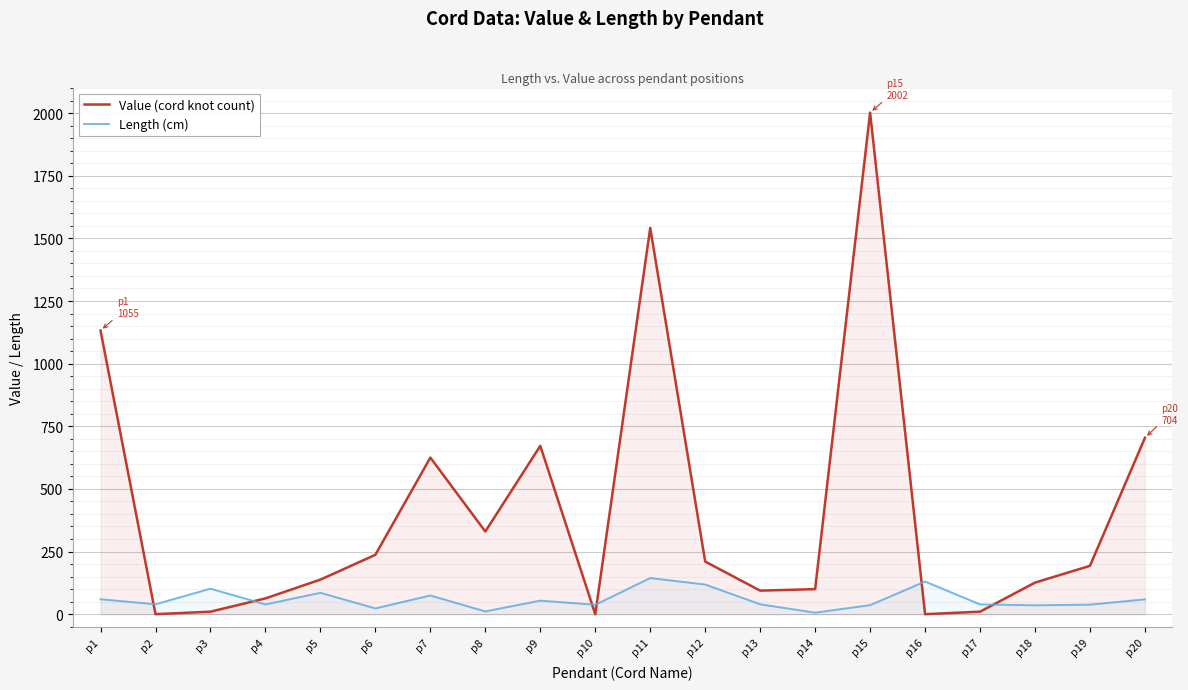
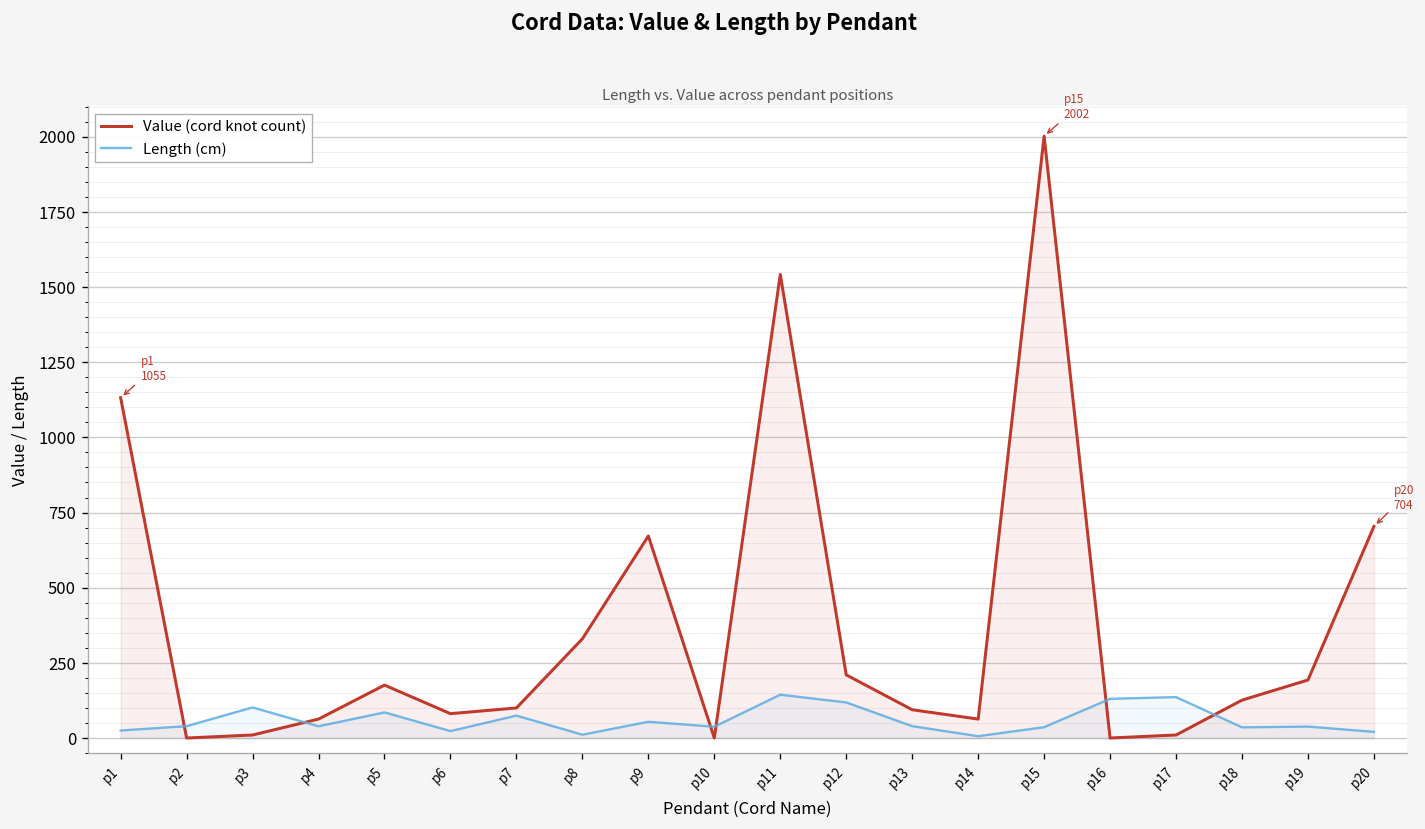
  {
    "Value (cord knot count)": {
      "p2": 0,
      "p3": 10,
      "p4": 60,
-     "p5": 140,
-     "p6": 240,
-     "p7": 630,
+     "p5": 180,
+     "p6": 80,
+     "p7": 100,
      "p8": 330,
      "p9": 670,
      "p10": 0,
      "p11": 1540,
      "p12": 210,
      "p13": 90,
-     "p14": 100,
+     "p14": 60,
      "p16": 0,
      "p17": 10,
      "p18": 130,
      "p19": 190
    },
    "Length (cm)": {
-     "p1": 60,
+     "p1": 30,
      "p2": 40,
      "p3": 100,
      "p4": 40,
      "p5": 90,
      "p6": 20,
      "p7": 70,
      "p8": 10,
      "p9": 50,
      "p10": 40,
      "p11": 140,
      "p12": 120,
      "p13": 40,
      "p14": 10,
      "p15": 40,
      "p16": 130,
-     "p17": 40,
+     "p17": 140,
      "p18": 40,
      "p19": 40,
-     "p20": 60
+     "p20": 20
    }
  }
